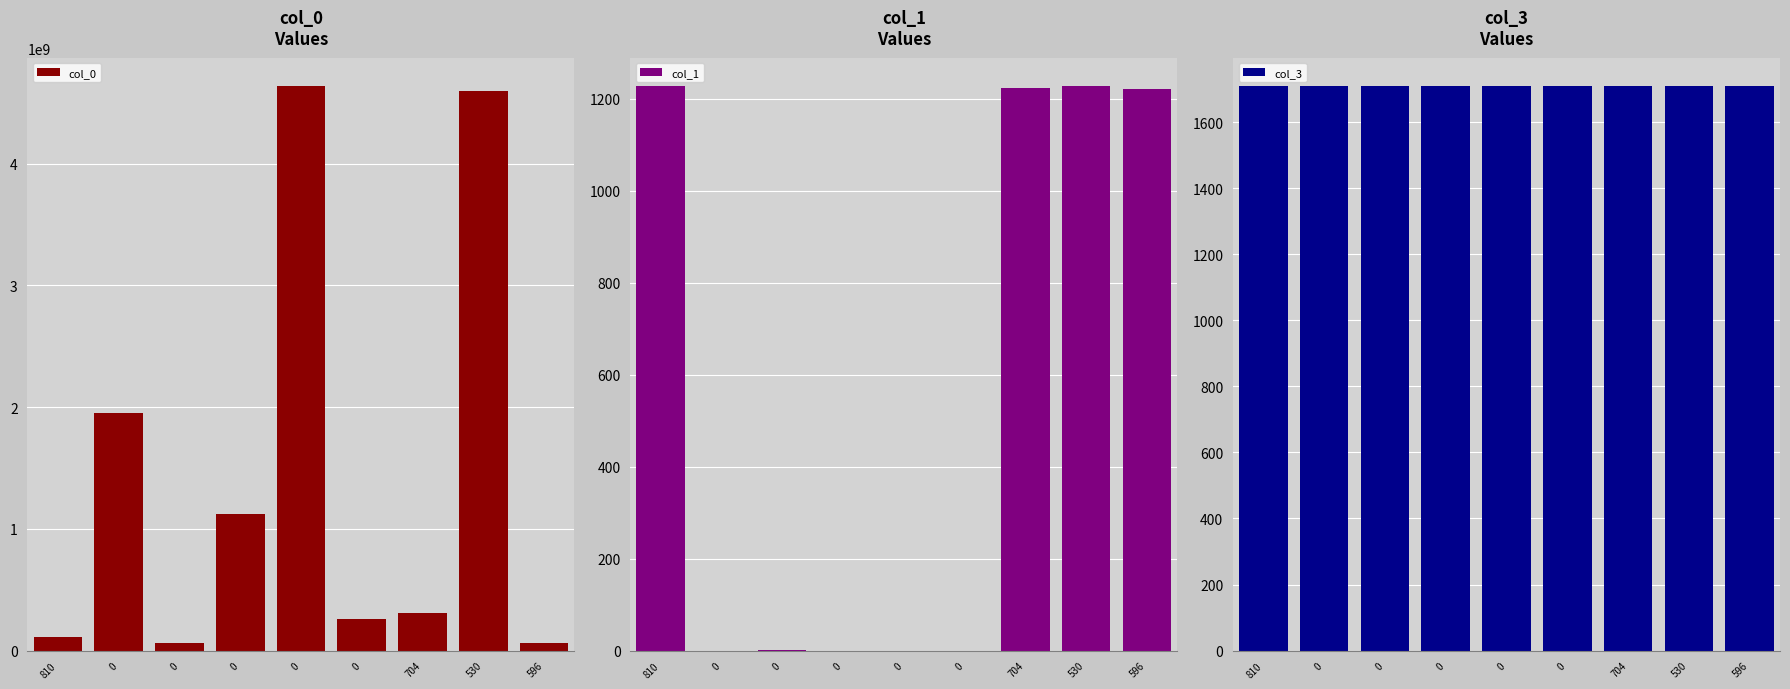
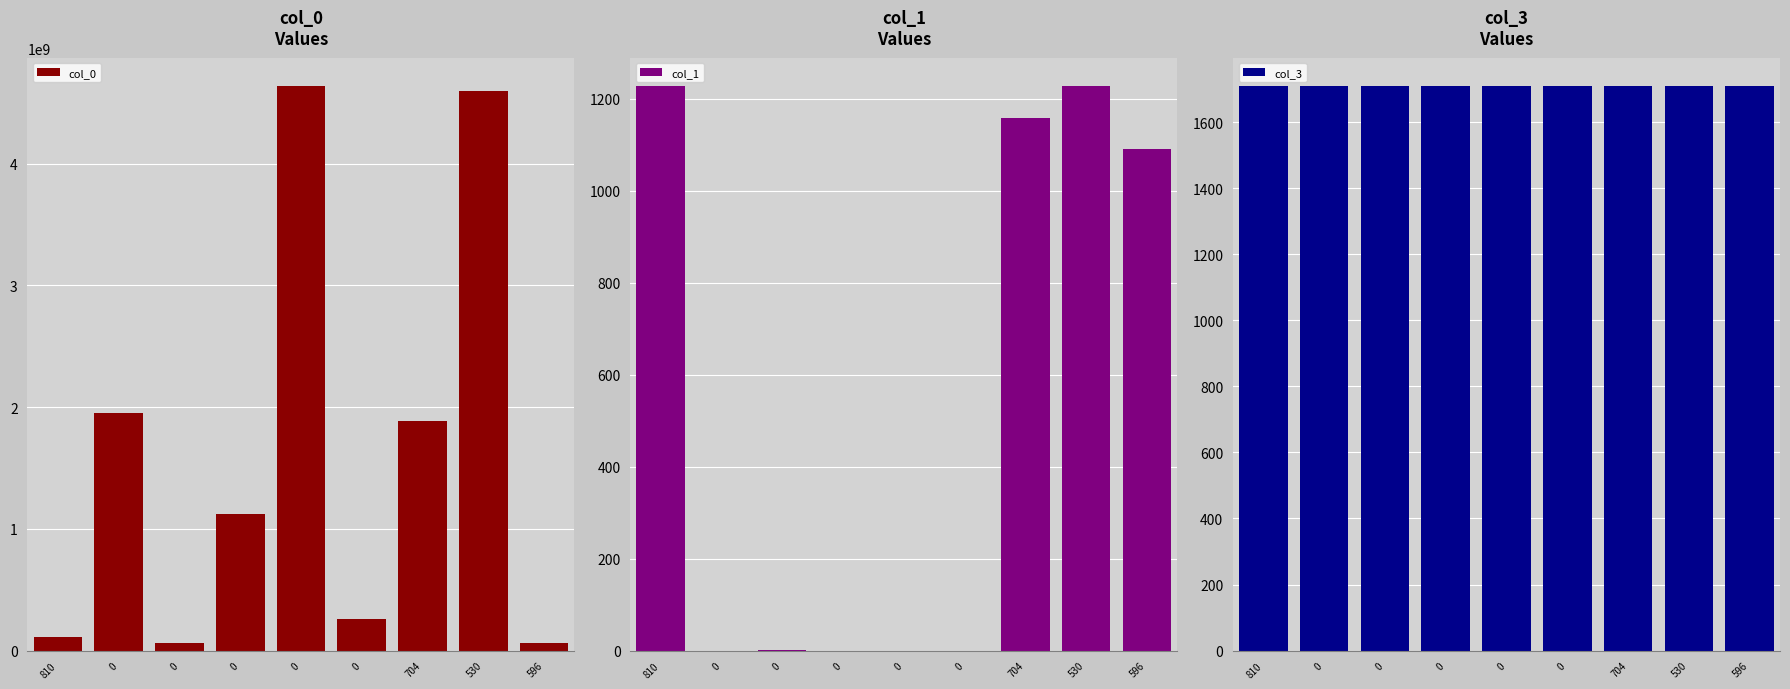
  {
    "col_0 Values": {
      "810": 110000000,
-     "704": 310000000,
+     "704": 1890000000,
      "530": 4600000000,
      "596": 70000000
    },
    "col_1 Values": {
      "810": 1230,
-     "704": 1220,
+     "704": 1160,
      "530": 1230,
-     "596": 1220
+     "596": 1090
    },
    "col_3 Values": {
      "810": 1710,
      "704": 1710,
      "530": 1710,
      "596": 1710
    }
  }
